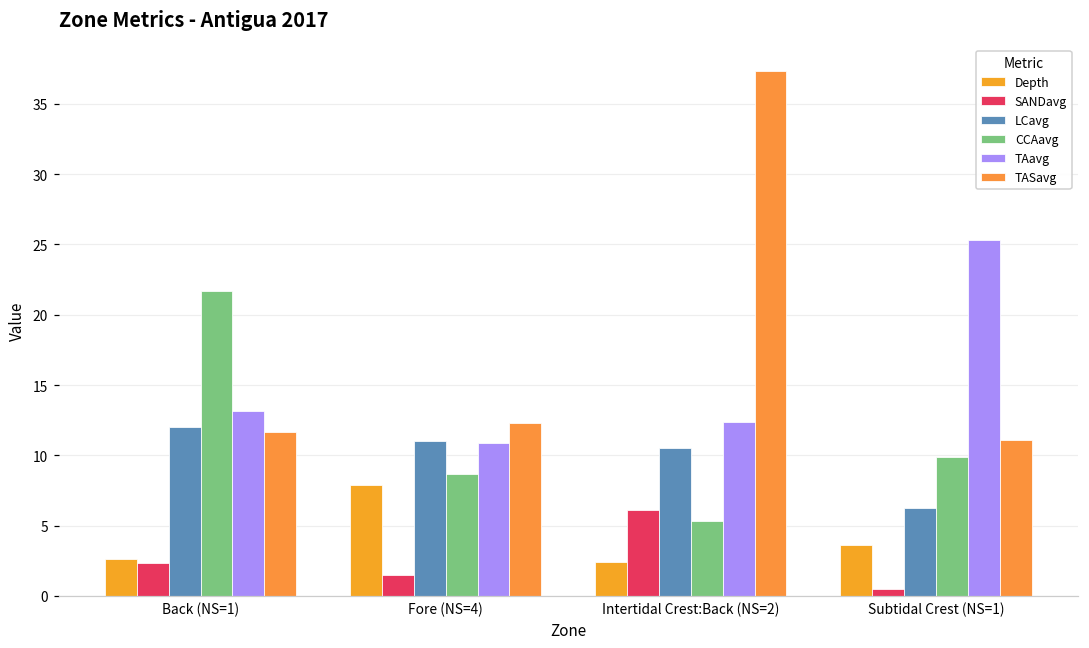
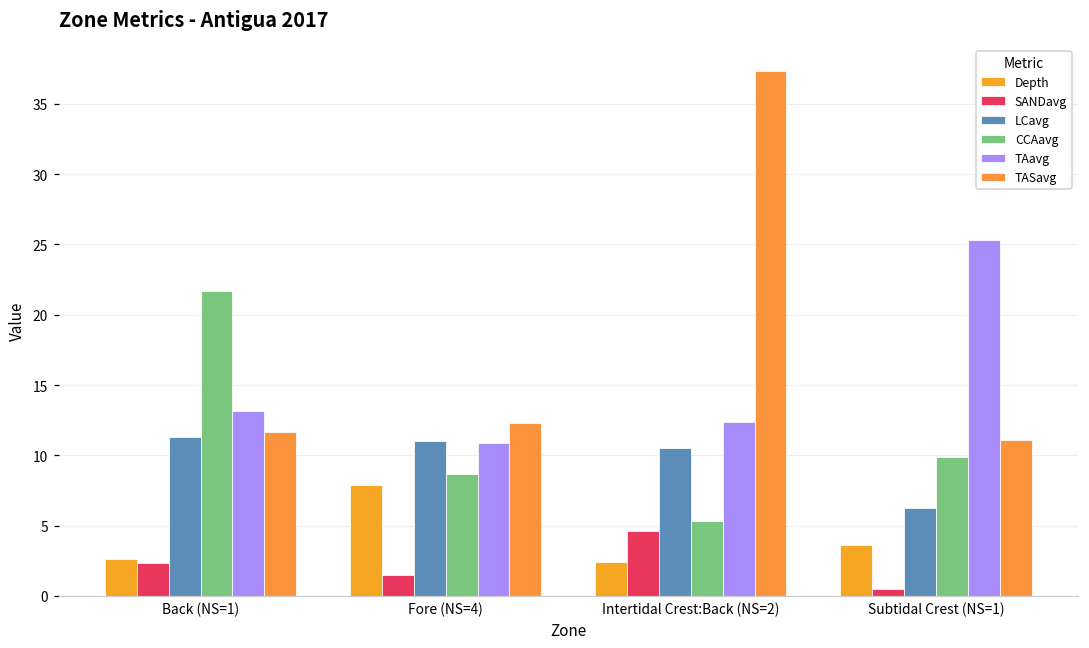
  {
    "SANDavg": {
      "Back (NS=1)": 2.3,
      "Fore (NS=4)": 1.5,
-     "Intertidal Crest:Back (NS=2)": 6.1,
+     "Intertidal Crest:Back (NS=2)": 4.6,
      "Subtidal Crest (NS=1)": 0.5
    },
    "LCavg": {
-     "Back (NS=1)": 12.0,
+     "Back (NS=1)": 11.3,
      "Fore (NS=4)": 11.0,
      "Intertidal Crest:Back (NS=2)": 10.5,
      "Subtidal Crest (NS=1)": 6.3
    },
    "CCAavg": {
      "Back (NS=1)": 21.7,
      "Fore (NS=4)": 8.7,
      "Intertidal Crest:Back (NS=2)": 5.3,
      "Subtidal Crest (NS=1)": 9.9
    },
    "TAavg": {
      "Back (NS=1)": 13.2,
      "Fore (NS=4)": 10.9,
      "Intertidal Crest:Back (NS=2)": 12.4,
      "Subtidal Crest (NS=1)": 25.3
    }
  }
